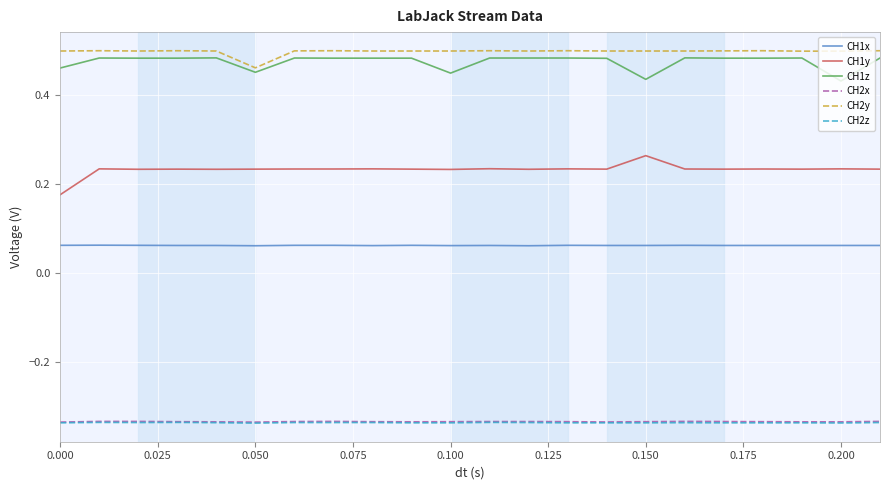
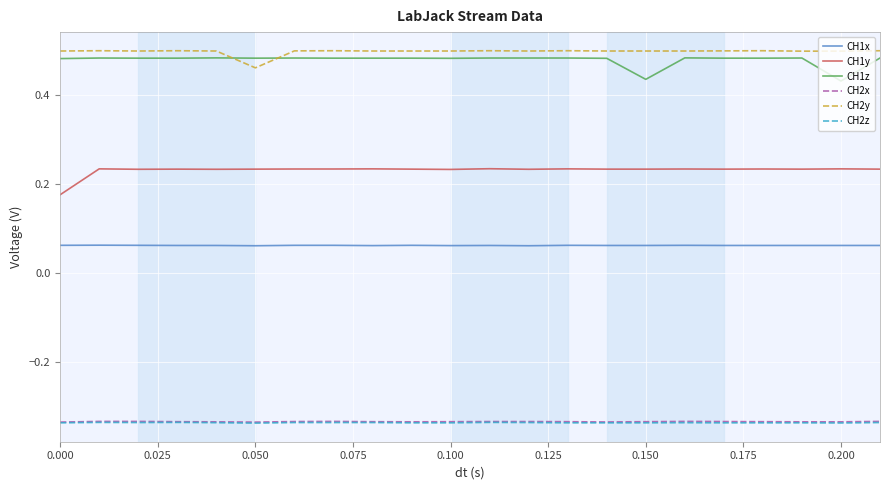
  {
    "CH1y": {
      "0.000": 0.18,
      "0.050": 0.23,
      "0.100": 0.23,
-     "0.150": 0.26,
+     "0.150": 0.23,
      "0.200": 0.23
    },
    "CH1z": {
-     "0.000": 0.46,
-     "0.050": 0.45,
-     "0.100": 0.45,
+     "0.000": 0.48,
+     "0.050": 0.48,
+     "0.100": 0.48,
      "0.150": 0.44
    },
    "CH2y": {
      "0.000": 0.50,
      "0.050": 0.46,
      "0.100": 0.50,
      "0.150": 0.50
    }
  }
